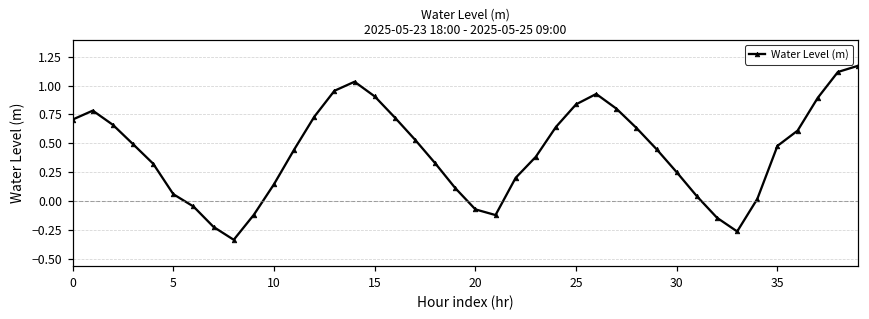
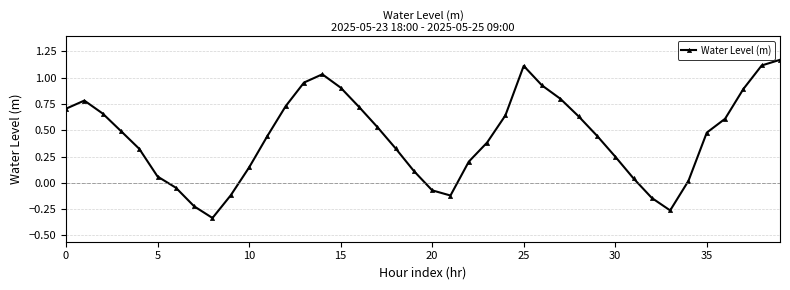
  {
    "0": 0.71,
    "5": 0.06,
    "10": 0.15,
    "15": 0.91,
    "20": -0.07,
-   "25": 0.84,
+   "25": 1.11,
    "30": 0.25,
    "35": 0.48
  }
